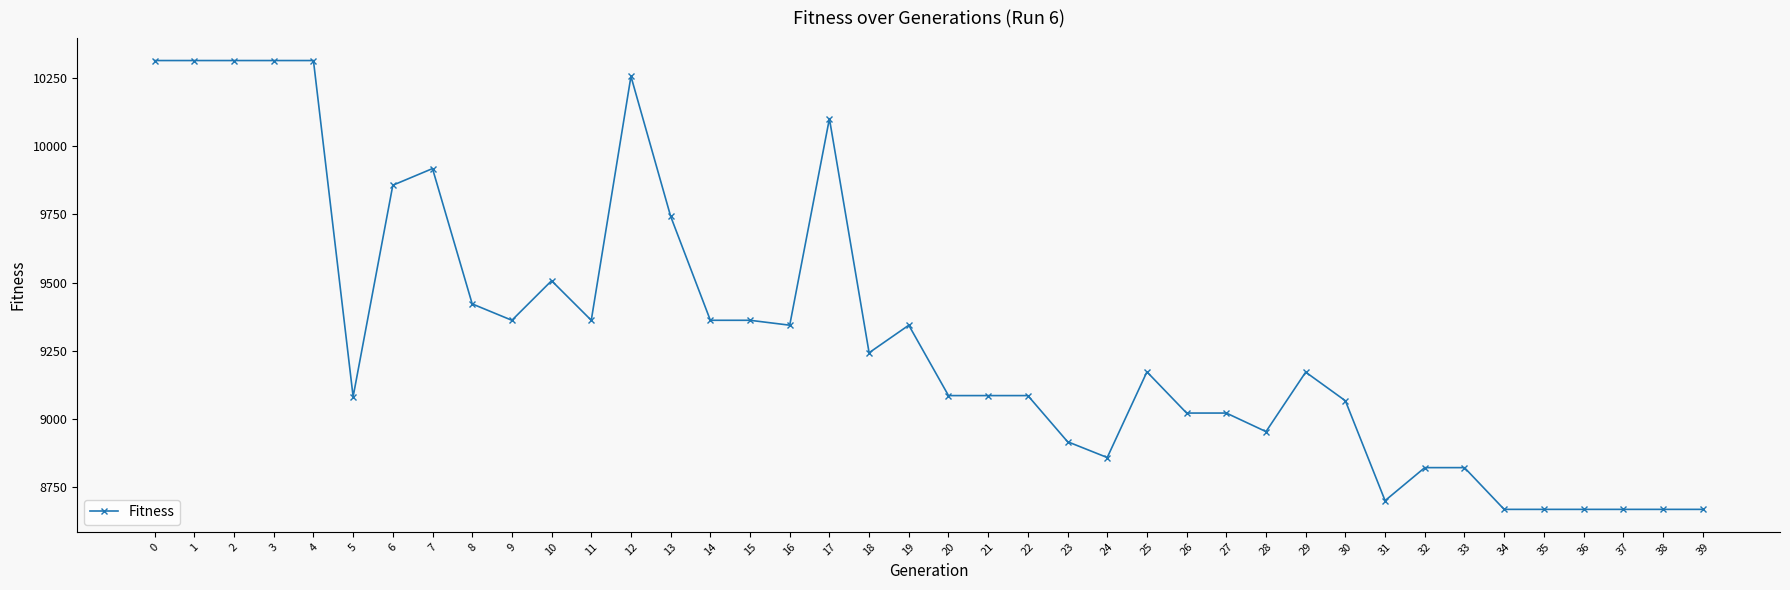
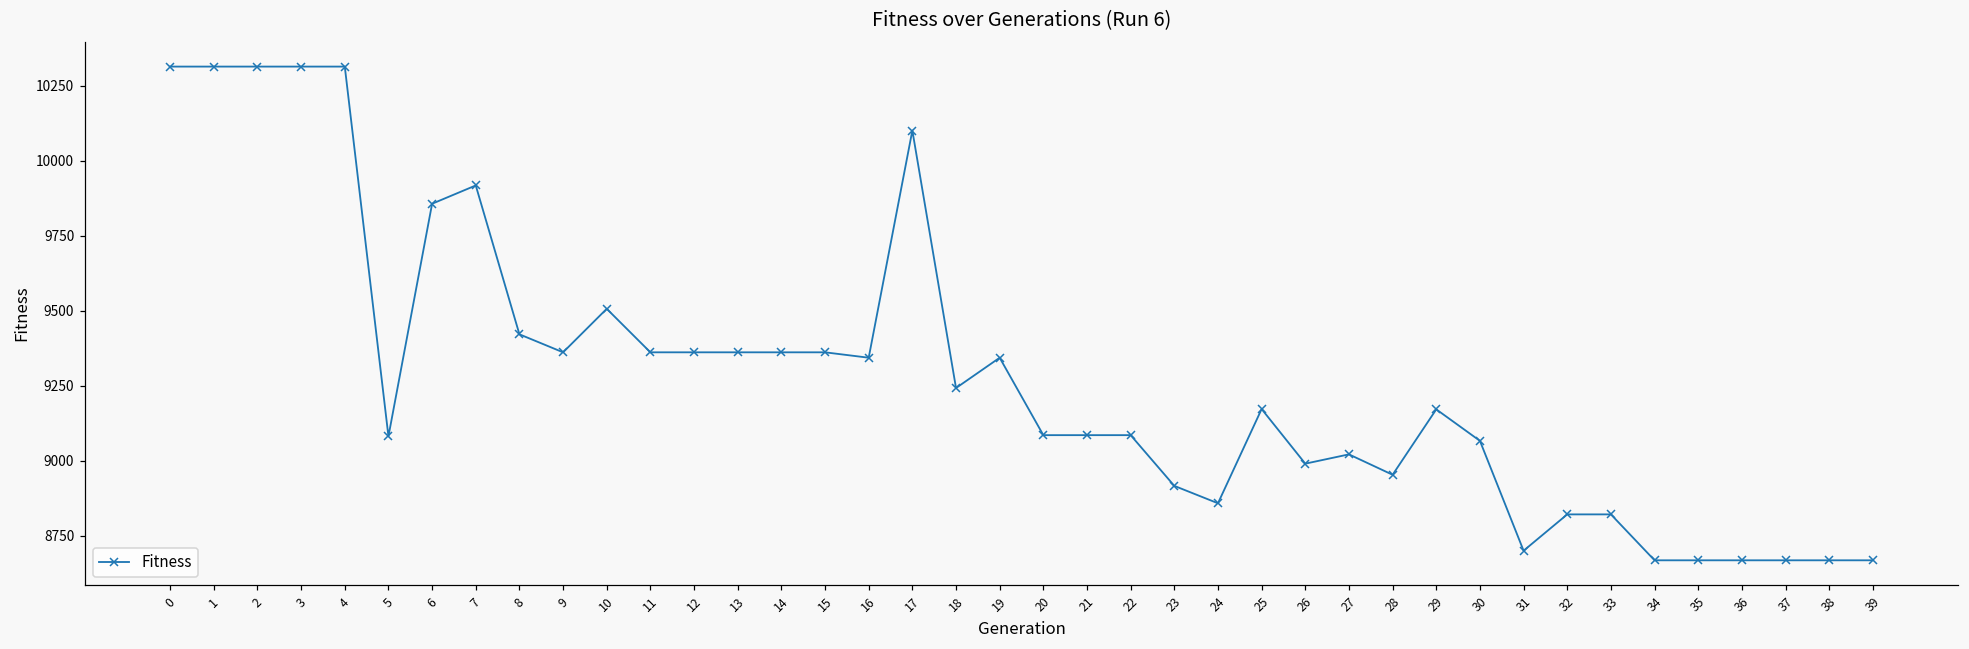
  {
    "0": 10310,
    "1": 10310,
    "2": 10310,
    "3": 10310,
    "4": 10310,
    "5": 9080,
    "6": 9860,
    "7": 9920,
    "8": 9420,
    "9": 9360,
    "10": 9510,
    "11": 9360,
-   "12": 10260,
-   "13": 9740,
+   "12": 9360,
+   "13": 9360,
    "14": 9360,
    "15": 9360,
    "16": 9340,
    "17": 10100,
    "18": 9240,
    "19": 9340,
    "20": 9090,
    "21": 9090,
    "22": 9090,
    "23": 8920,
    "24": 8860,
    "25": 9170,
-   "26": 9020,
+   "26": 8990,
    "27": 9020,
    "28": 8950,
    "29": 9170,
    "30": 9070,
    "31": 8700,
    "32": 8820,
    "33": 8820,
    "34": 8670,
    "35": 8670,
    "36": 8670,
    "37": 8670,
    "38": 8670,
    "39": 8670
  }
